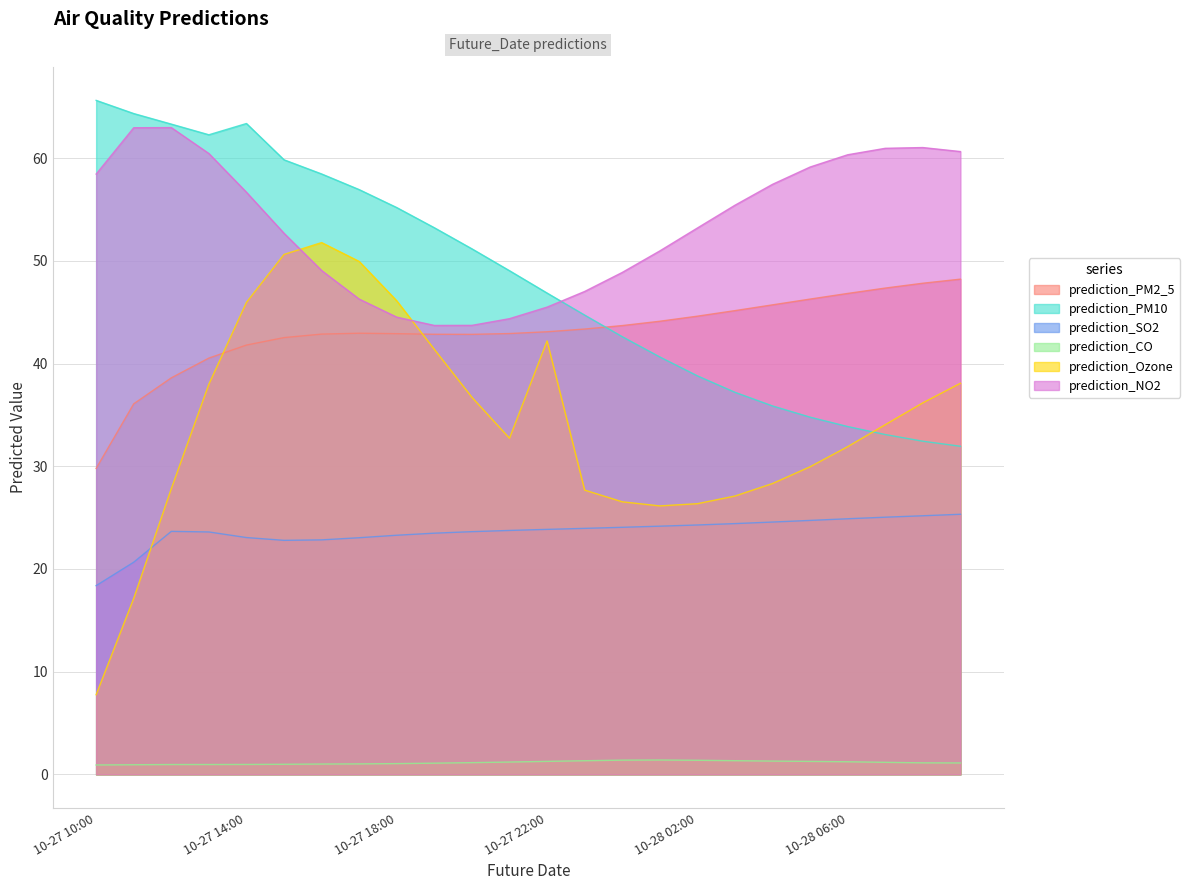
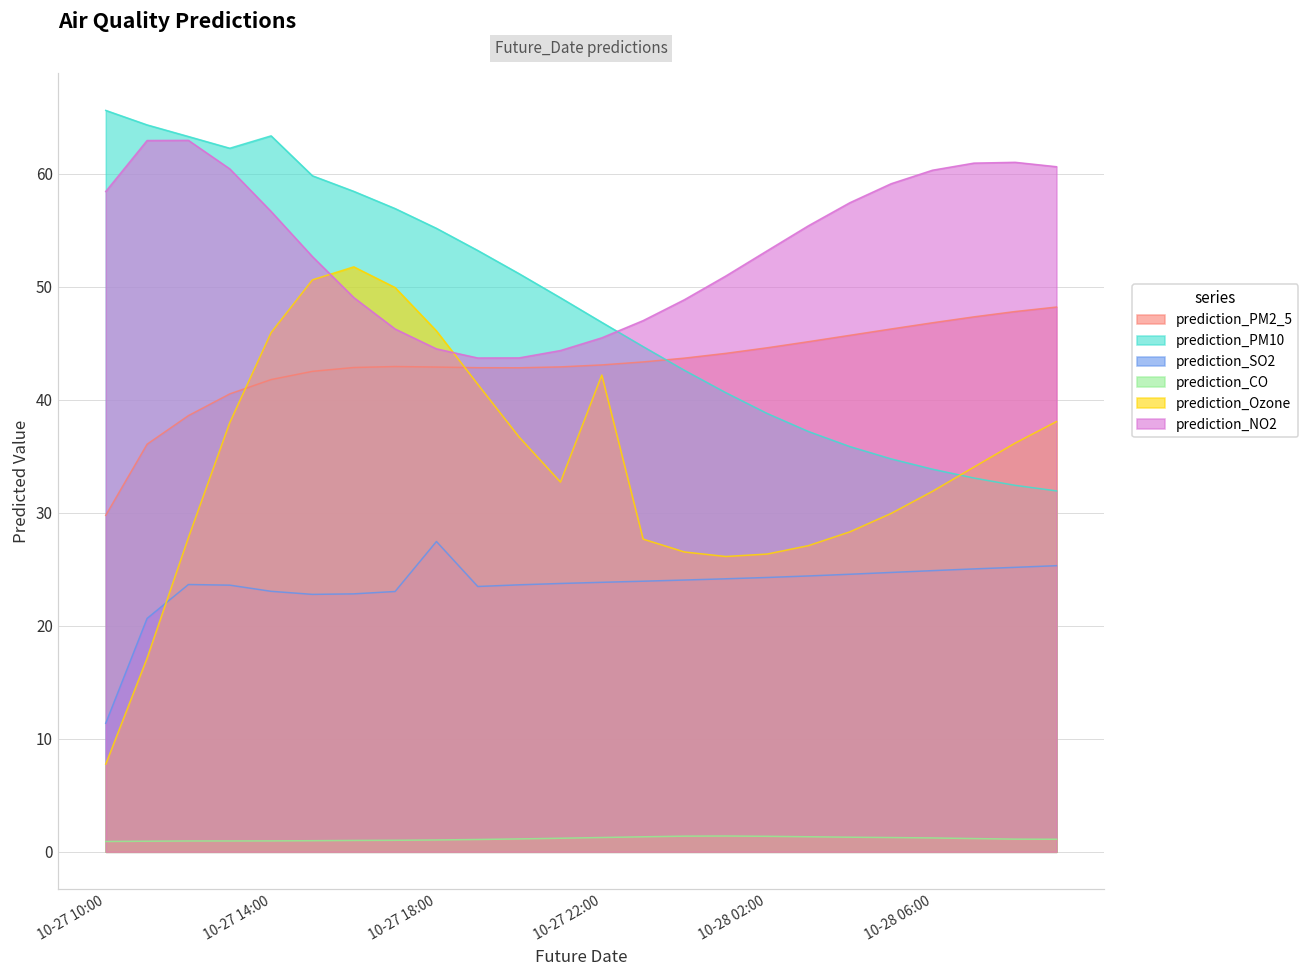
  {
    "prediction_PM2_5": {
      "10-27 10:00": 29.8,
      "10-27 14:00": 41.8,
      "10-27 18:00": 42.9,
      "10-27 22:00": 43.1,
      "10-28 02:00": 44.6,
      "10-28 06:00": 46.8
    },
    "prediction_PM10": {
      "10-27 10:00": 65.6,
      "10-27 14:00": 63.4,
      "10-27 18:00": 55.2,
      "10-27 22:00": 46.9,
      "10-28 02:00": 38.8,
      "10-28 06:00": 33.9
    },
    "prediction_SO2": {
-     "10-27 10:00": 18.4,
+     "10-27 10:00": 11.4,
      "10-27 14:00": 23.1,
-     "10-27 18:00": 23.3,
+     "10-27 18:00": 27.5,
      "10-27 22:00": 23.9,
      "10-28 02:00": 24.3,
      "10-28 06:00": 24.9
    },
    "prediction_CO": {
      "10-27 10:00": 0.9,
      "10-27 14:00": 1.0,
      "10-27 18:00": 1.0,
      "10-27 22:00": 1.3,
      "10-28 02:00": 1.4,
      "10-28 06:00": 1.2
    },
    "prediction_Ozone": {
      "10-27 10:00": 7.8,
      "10-27 14:00": 46.0,
      "10-27 18:00": 46.1,
      "10-27 22:00": 42.2,
      "10-28 02:00": 26.4,
      "10-28 06:00": 31.9
    },
    "prediction_NO2": {
      "10-27 10:00": 58.4,
      "10-27 14:00": 56.7,
      "10-27 18:00": 44.5,
      "10-27 22:00": 45.5,
      "10-28 02:00": 53.2,
      "10-28 06:00": 60.3
    }
  }
